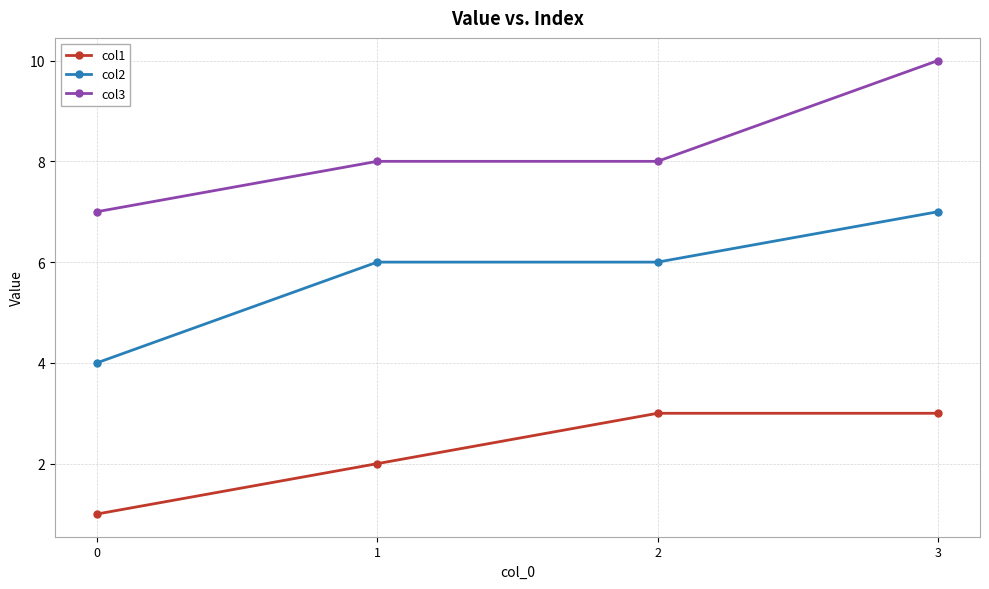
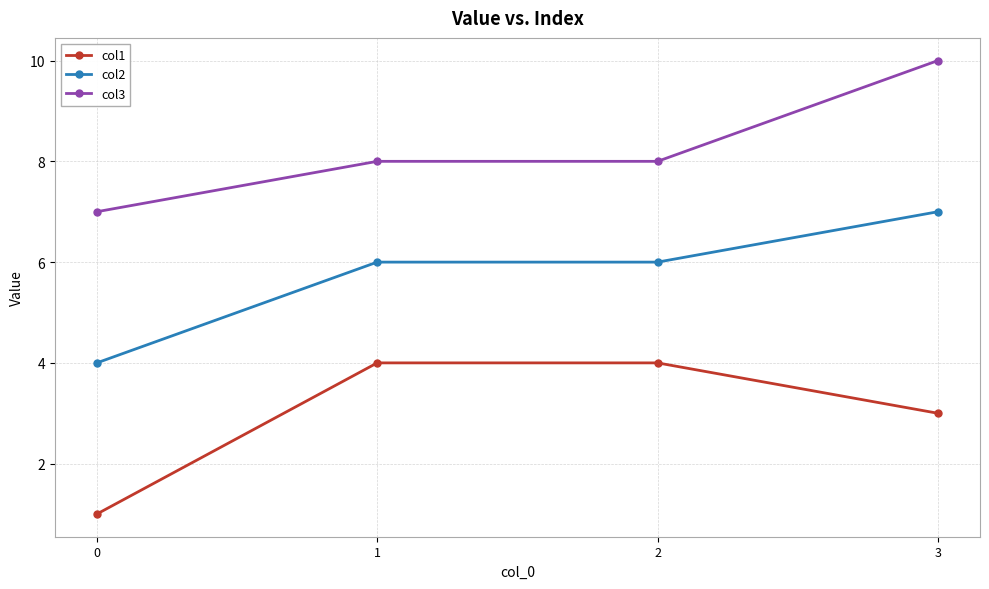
  {
    "col1": {
      "0": 1,
-     "1": 2,
-     "2": 3,
+     "1": 4,
+     "2": 4,
      "3": 3
    },
    "col2": {
      "0": 4,
      "1": 6,
      "2": 6,
      "3": 7
    },
    "col3": {
      "0": 7,
      "1": 8,
      "2": 8,
      "3": 10
    }
  }
